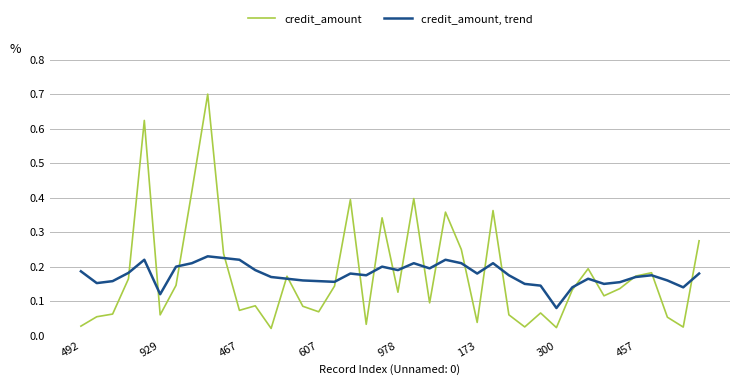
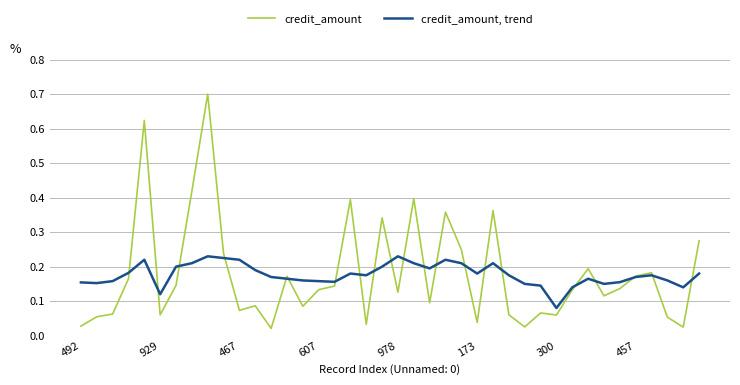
  {
    "credit_amount": {
      "492": 0.03,
      "929": 0.06,
      "467": 0.07,
-     "607": 0.07,
+     "607": 0.13,
      "978": 0.13,
      "173": 0.04,
-     "300": 0.02
+     "300": 0.06
    },
    "credit_amount, trend": {
-     "492": 0.19,
+     "492": 0.15,
      "929": 0.12,
      "467": 0.22,
      "607": 0.16,
-     "978": 0.19,
+     "978": 0.23,
      "173": 0.18,
      "300": 0.08
    }
  }
